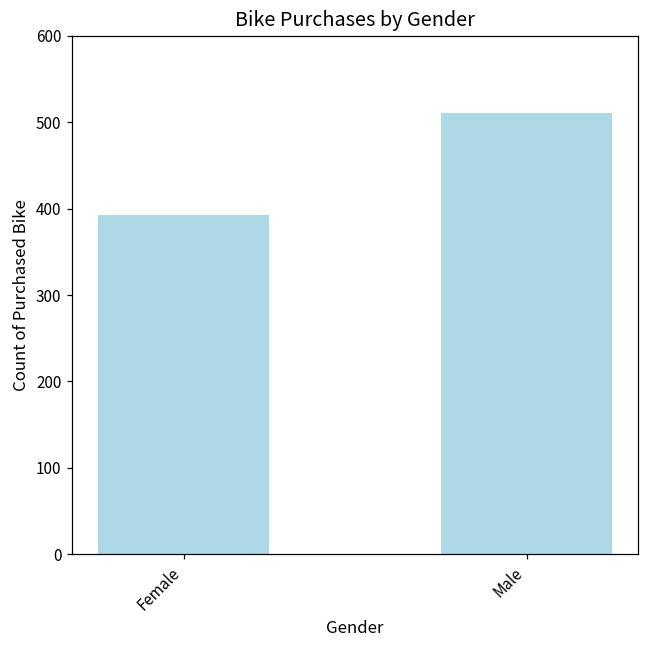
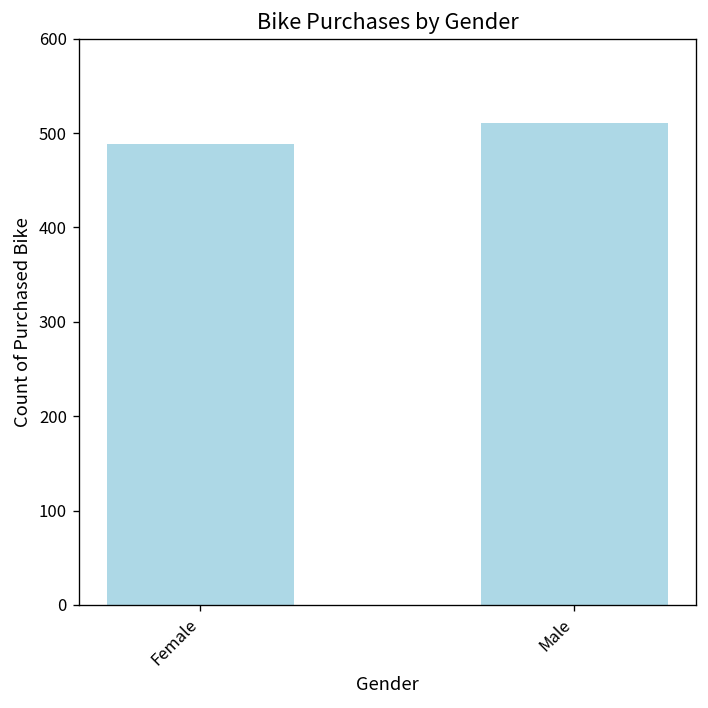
  {
-   "Female": 390,
+   "Female": 490,
    "Male": 510
  }
